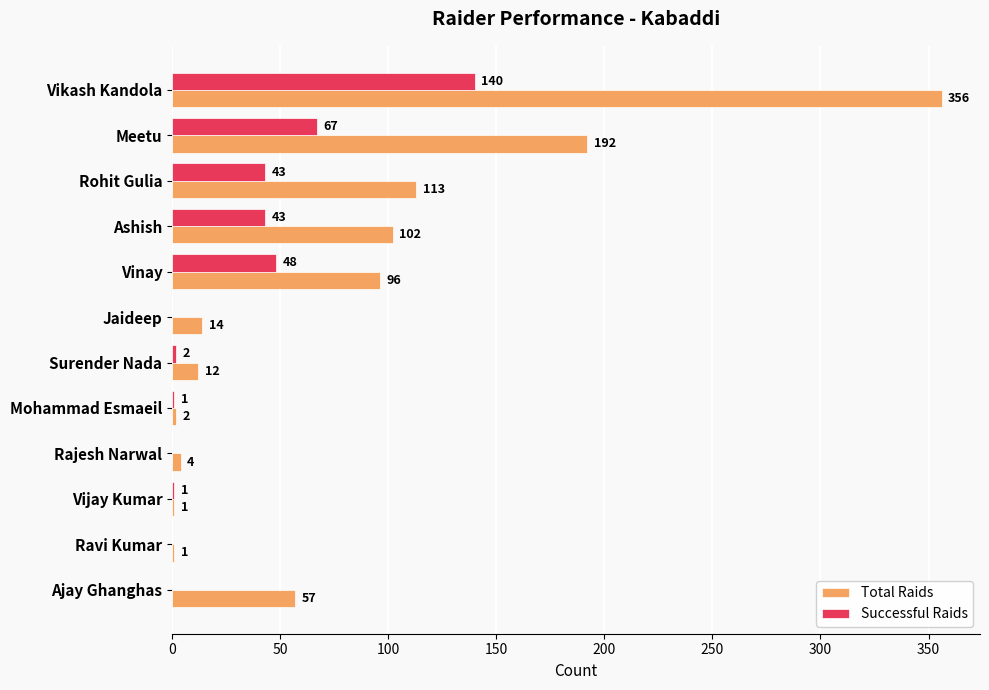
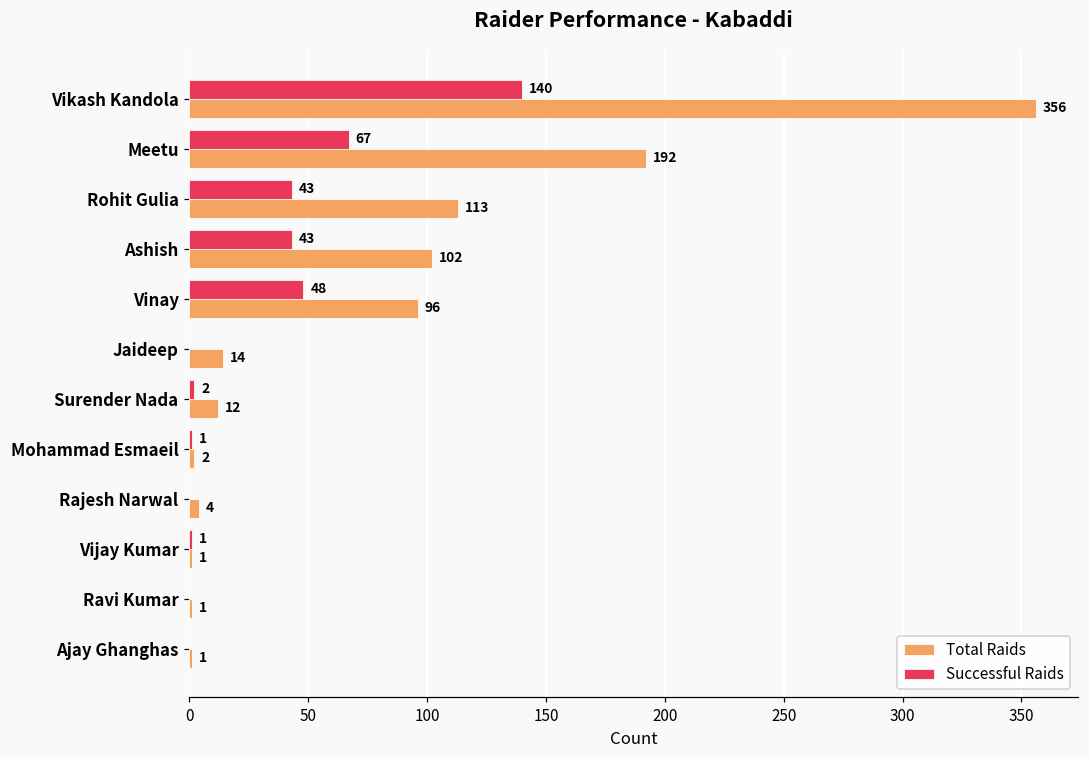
  {
    "Total Raids": {
      "Vikash Kandola": 356,
      "Meetu": 192,
      "Rohit Gulia": 113,
      "Ashish": 102,
      "Vinay": 96,
      "Jaideep": 14,
      "Surender Nada": 12,
      "Mohammad Esmaeil": 2,
      "Rajesh Narwal": 4,
      "Vijay Kumar": 1,
      "Ravi Kumar": 1,
-     "Ajay Ghanghas": 57
+     "Ajay Ghanghas": 1
    },
    "Successful Raids": {
      "Vikash Kandola": 140,
      "Meetu": 67,
      "Rohit Gulia": 43,
      "Ashish": 43,
      "Vinay": 48,
      "Surender Nada": 2,
      "Mohammad Esmaeil": 1,
      "Vijay Kumar": 1
    }
  }
